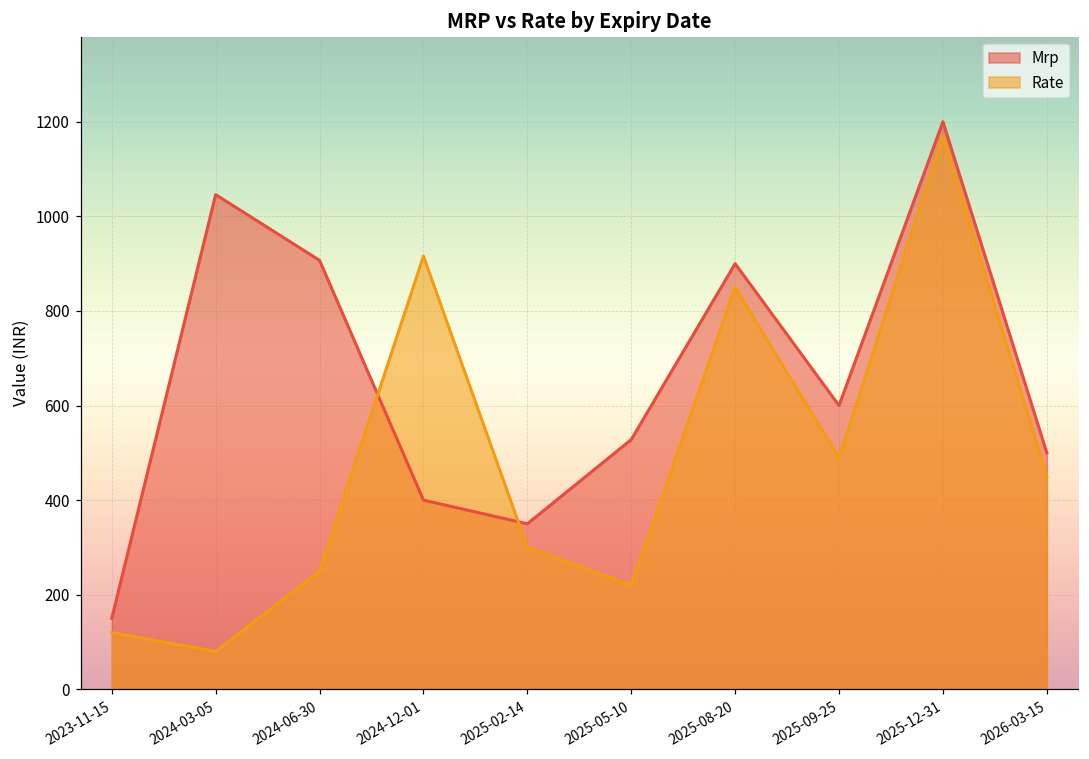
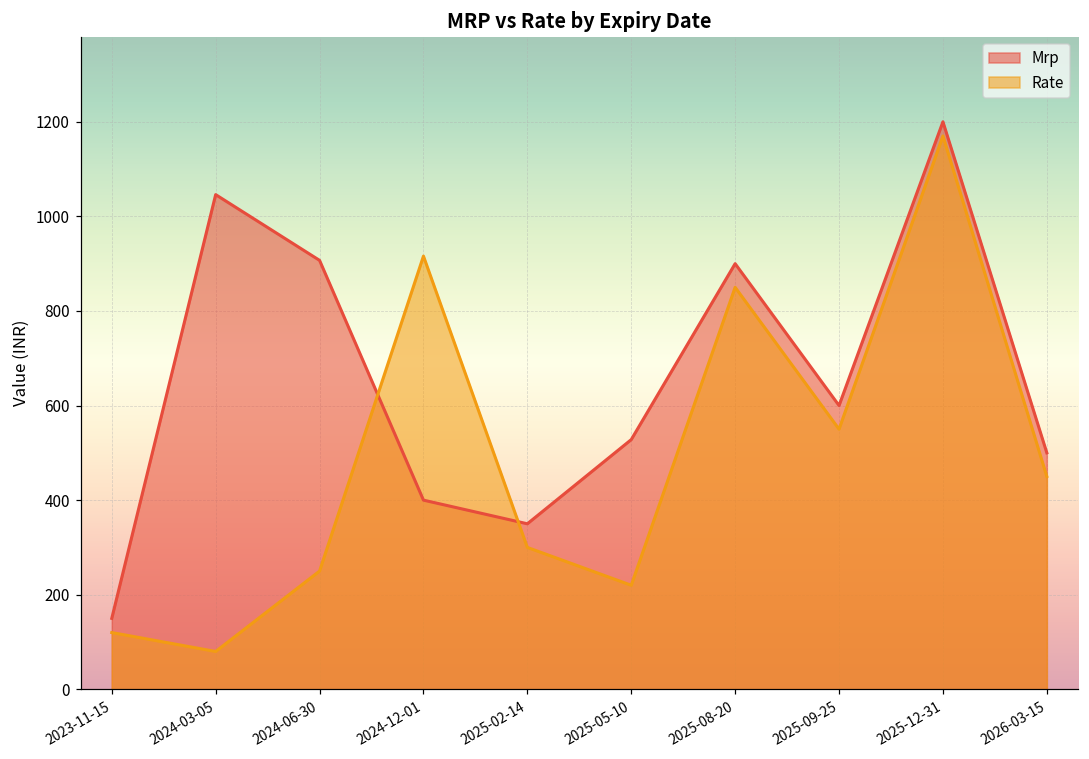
  {
    "Mrp": {
      "2023-11-15": 150,
      "2024-03-05": 1050,
      "2024-06-30": 910,
      "2024-12-01": 400,
      "2025-02-14": 350,
      "2025-05-10": 530,
      "2025-08-20": 900,
      "2025-09-25": 600,
      "2025-12-31": 1200,
      "2026-03-15": 500
    },
    "Rate": {
      "2023-11-15": 120,
      "2024-03-05": 80,
      "2024-06-30": 250,
      "2024-12-01": 920,
      "2025-02-14": 300,
      "2025-05-10": 220,
      "2025-08-20": 850,
-     "2025-09-25": 490,
+     "2025-09-25": 550,
      "2025-12-31": 1170,
      "2026-03-15": 450
    }
  }
